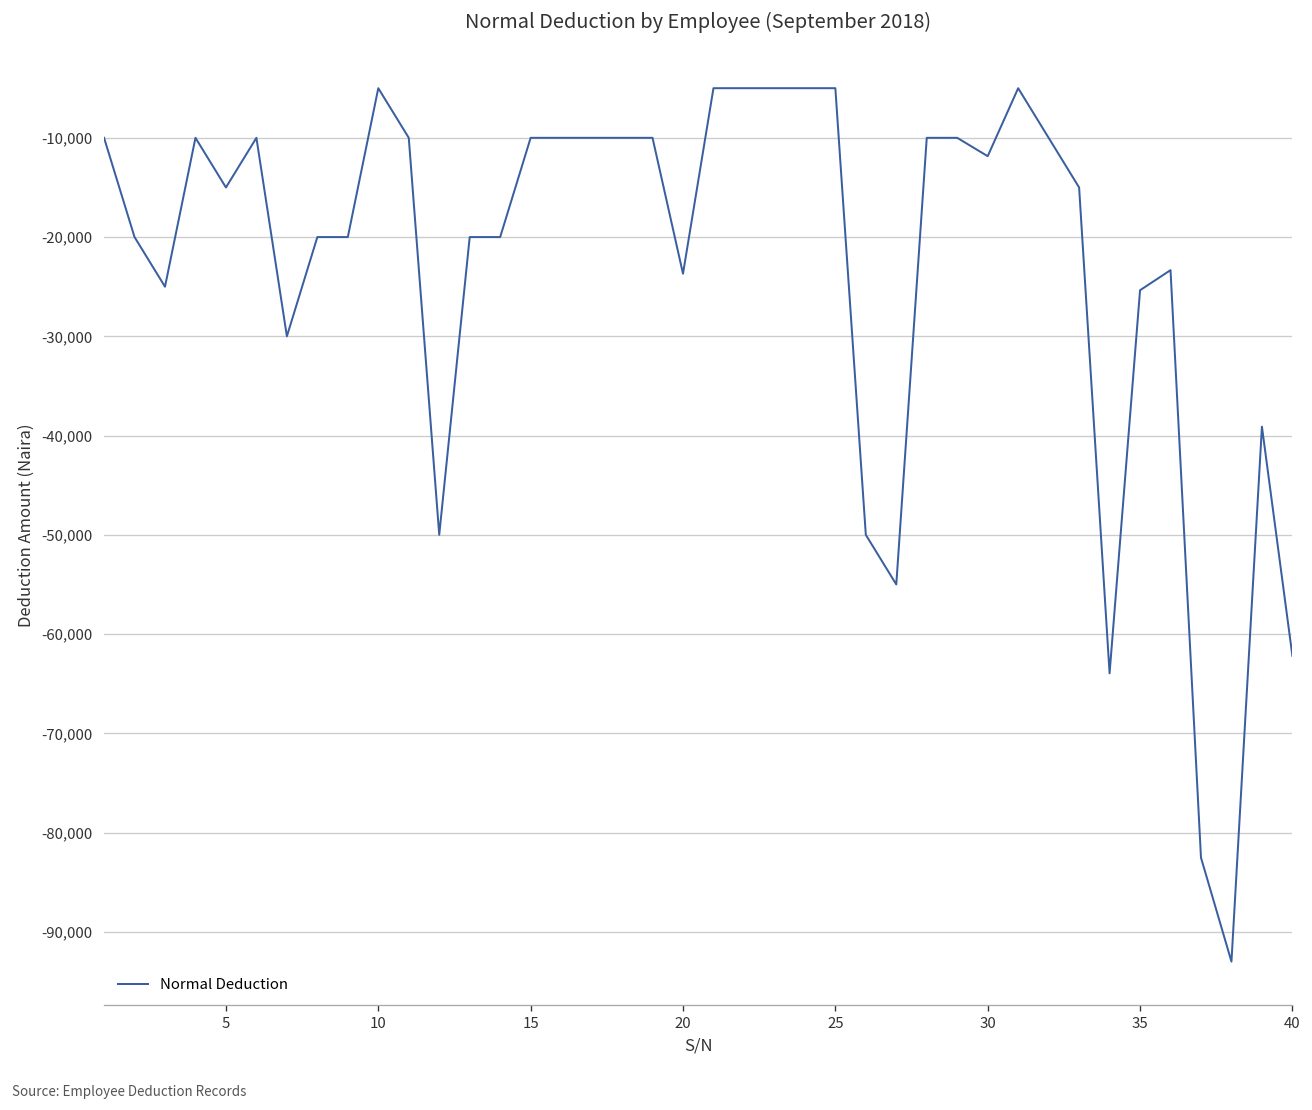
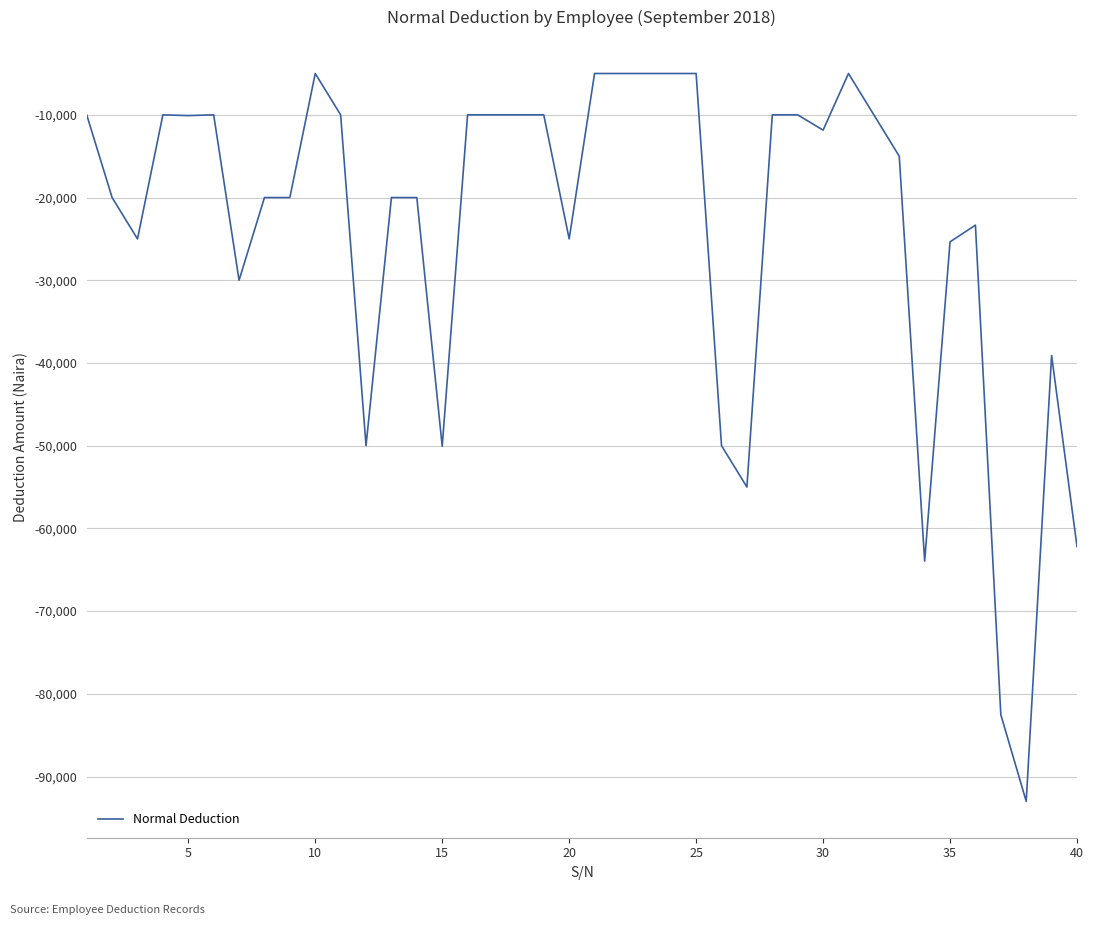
  {
-   "5": "-15,000",
+   "5": "-10,000",
    "10": "-5,000",
-   "15": "-10,000",
-   "20": "-24,000",
+   "15": "-50,000",
+   "20": "-25,000",
    "25": "-5,000",
    "30": "-12,000",
    "35": "-25,000",
    "40": "-62,000"
  }
